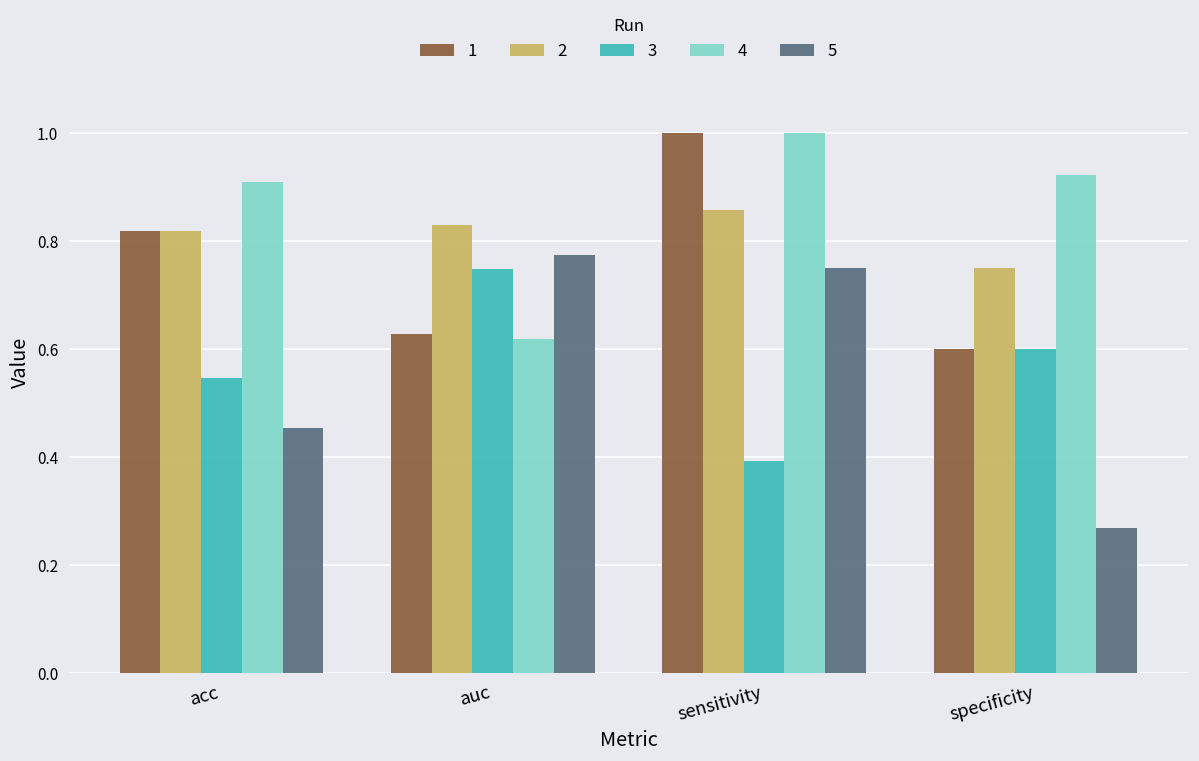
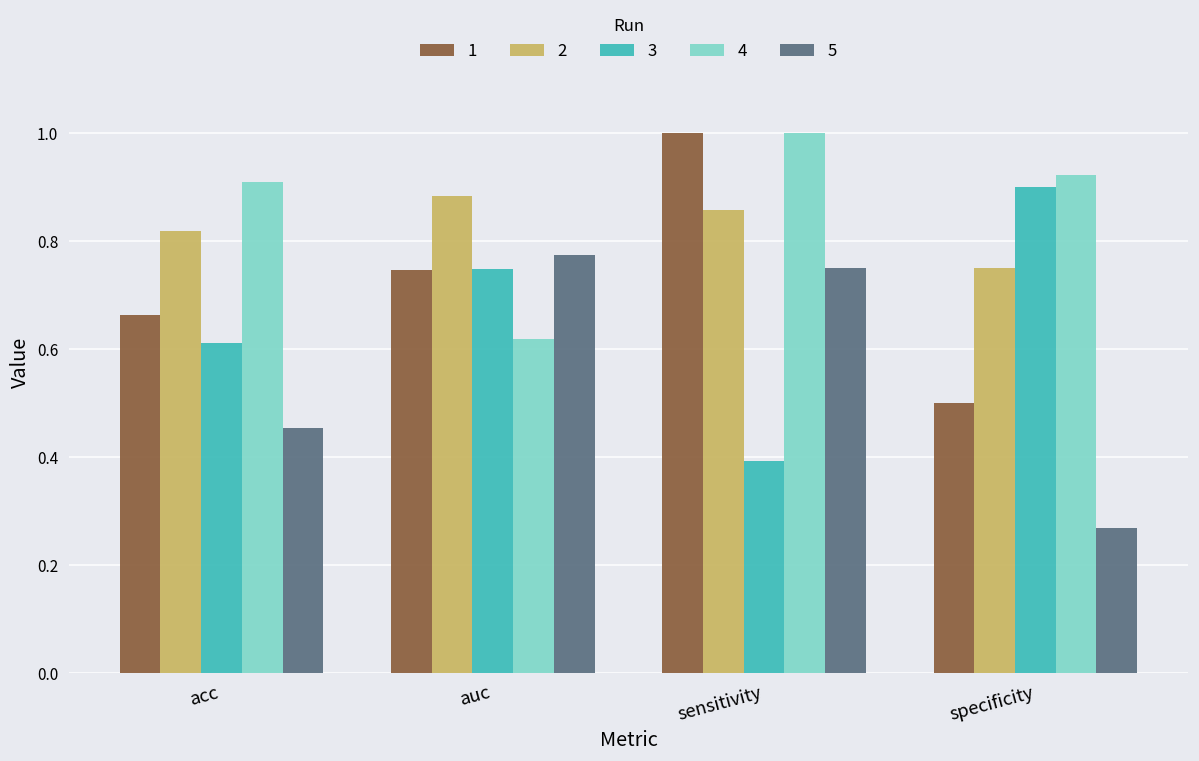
  {
    "1": {
-     "acc": 0.82,
-     "auc": 0.63,
+     "acc": 0.66,
+     "auc": 0.75,
      "sensitivity": 1.00,
-     "specificity": 0.6
+     "specificity": 0.5
    },
    "2": {
      "acc": 0.82,
-     "auc": 0.83,
+     "auc": 0.88,
      "sensitivity": 0.86,
      "specificity": 0.75
    },
    "3": {
-     "acc": 0.55,
+     "acc": 0.61,
      "auc": 0.75,
      "sensitivity": 0.39,
-     "specificity": 0.6
+     "specificity": 0.9
    },
    "4": {
      "acc": 0.91,
      "auc": 0.62,
      "sensitivity": 1.00,
      "specificity": 0.92
    },
    "5": {
      "acc": 0.45,
      "auc": 0.77,
      "sensitivity": 0.75,
      "specificity": 0.27
    }
  }
